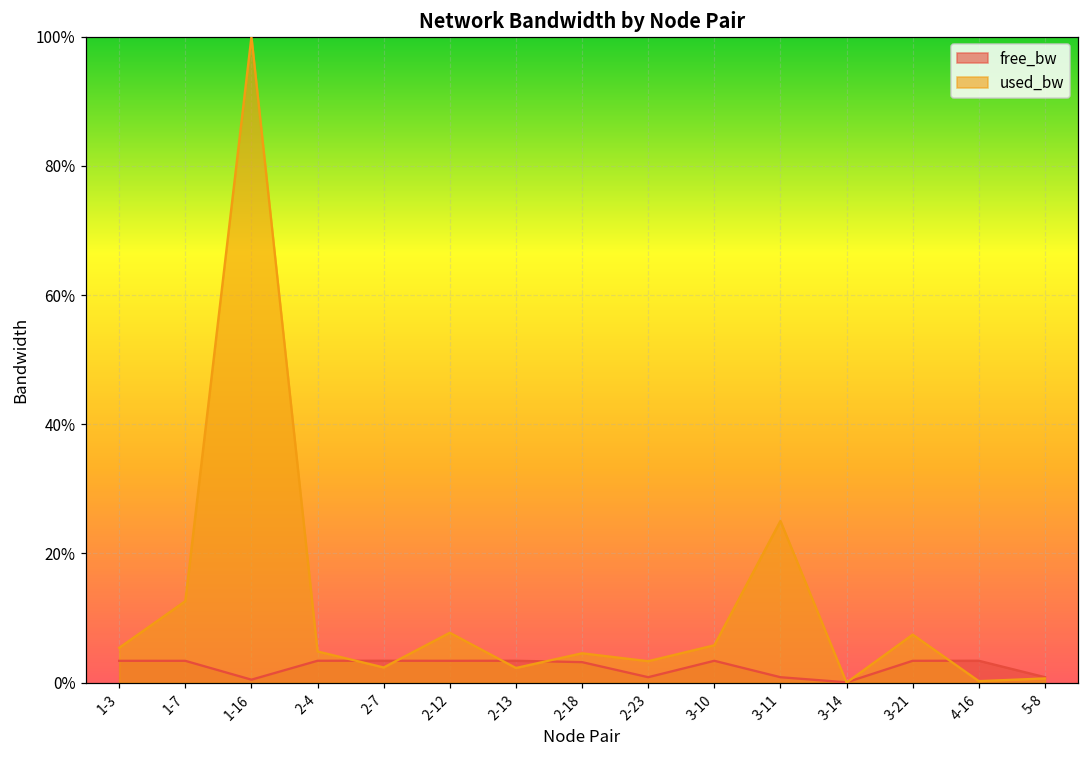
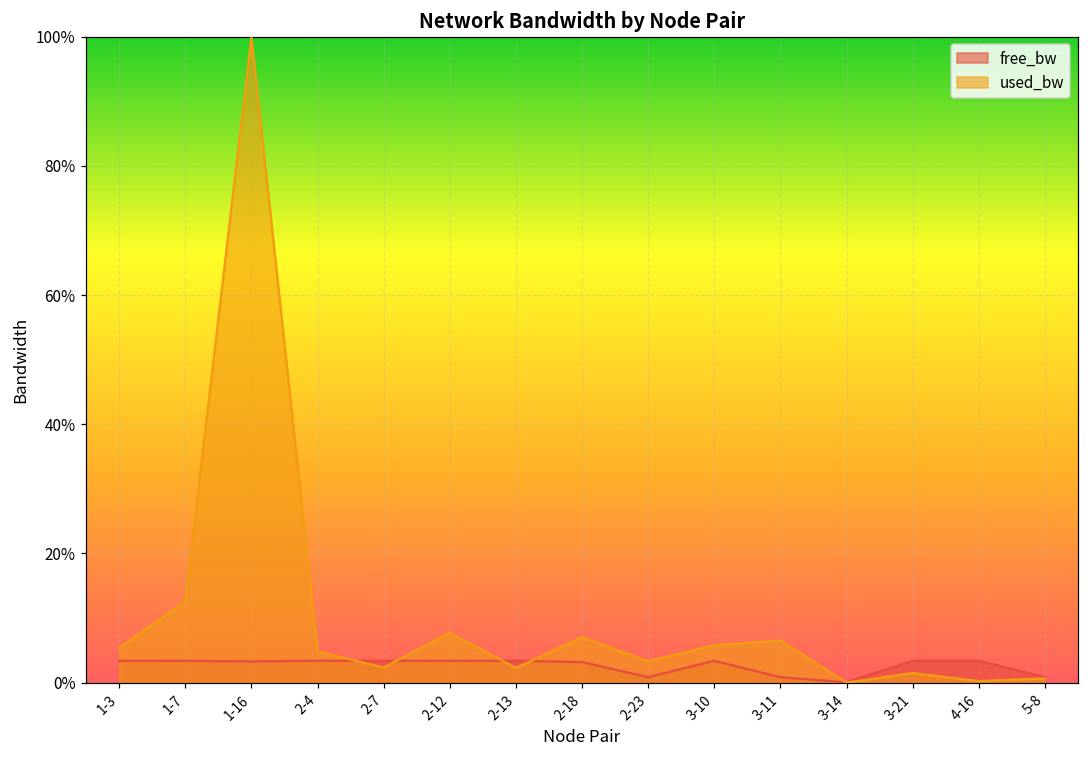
  {
    "free_bw": {
      "1-3": "3%",
      "1-7": "3%",
-     "1-16": "0%",
+     "1-16": "3%",
      "2-4": "3%",
      "2-7": "3%",
      "2-12": "3%",
      "2-13": "3%",
      "2-18": "3%",
      "2-23": "1%",
      "3-10": "3%",
      "3-11": "1%",
      "3-21": "3%",
      "4-16": "3%"
    },
    "used_bw": {
      "1-3": "5%",
      "1-7": "13%",
      "1-16": "100%",
      "2-4": "5%",
      "2-7": "2%",
      "2-12": "8%",
      "2-13": "2%",
-     "2-18": "5%",
+     "2-18": "7%",
      "2-23": "3%",
      "3-10": "6%",
-     "3-11": "25%",
-     "3-21": "7%",
+     "3-11": "7%",
+     "3-21": "1%",
      "4-16": "0%"
    }
  }
